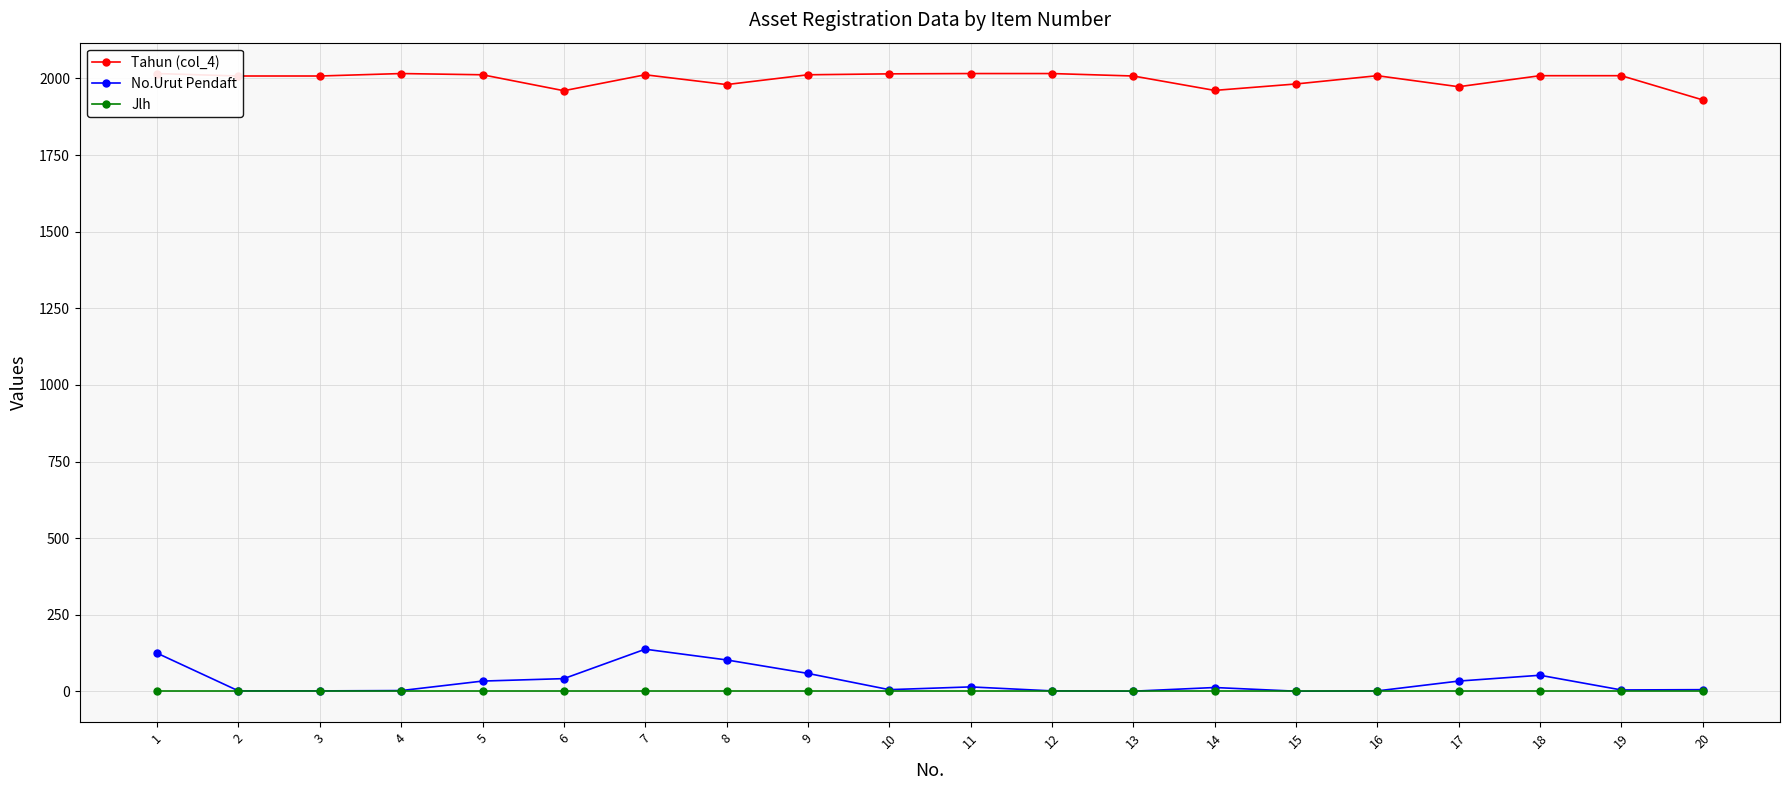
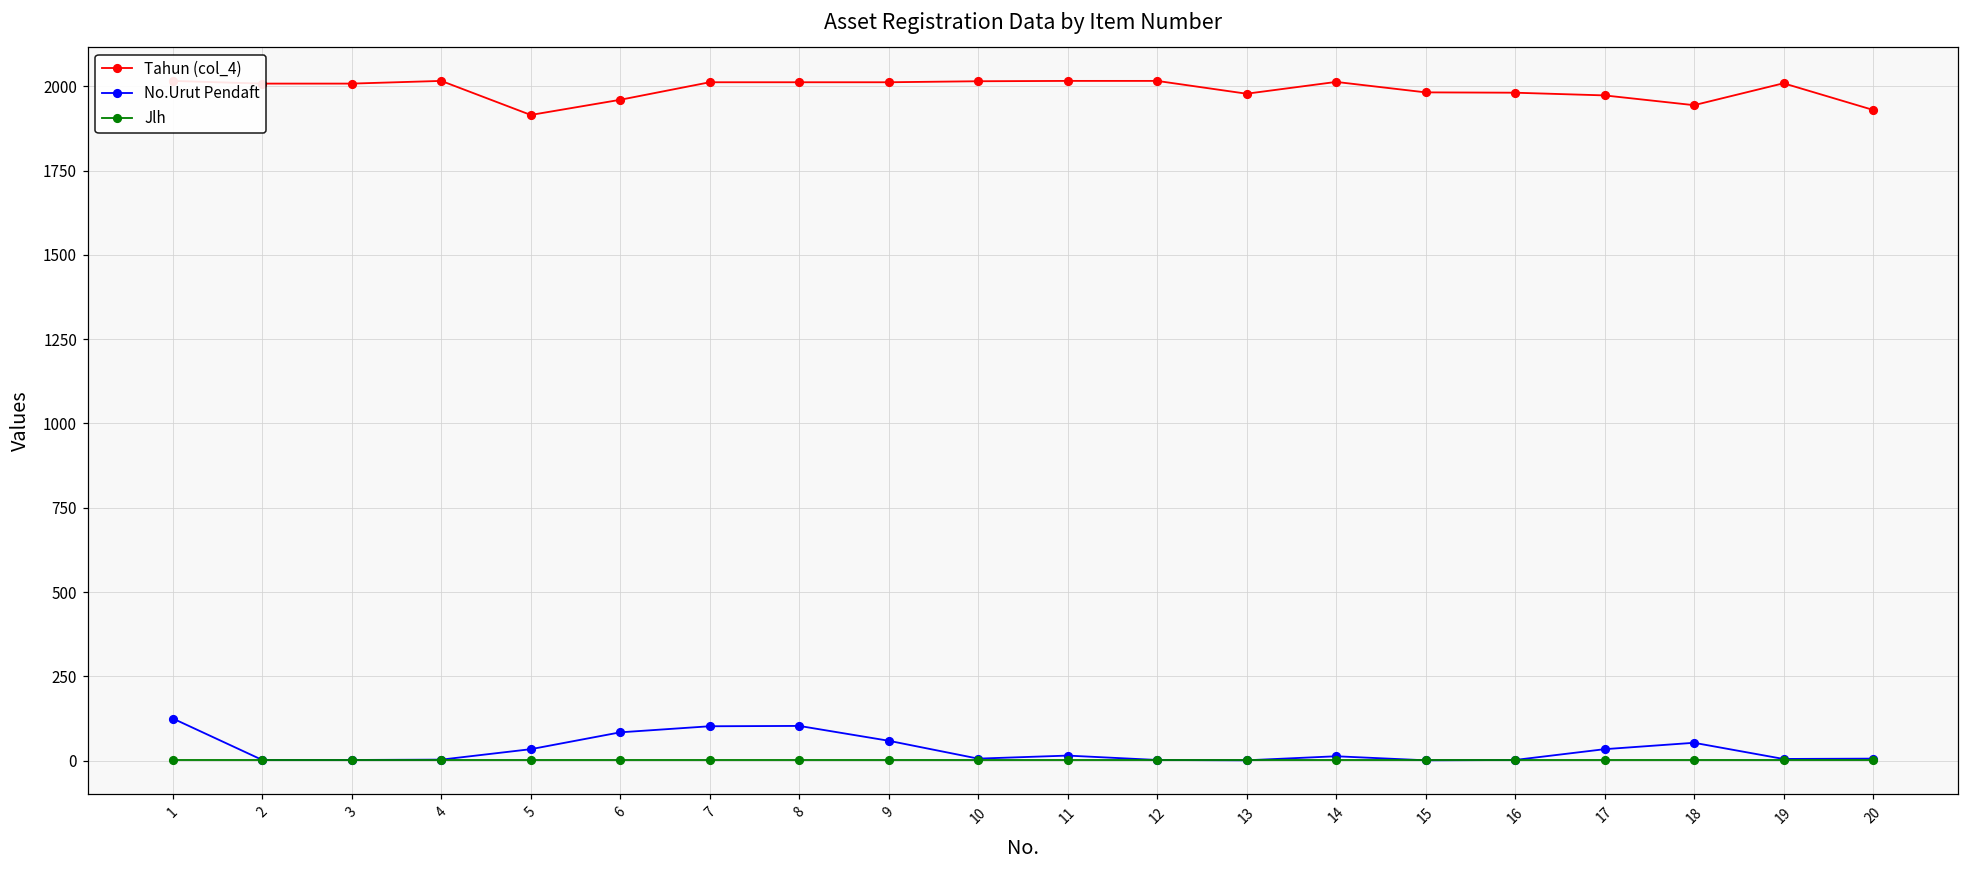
  {
    "Tahun (col_4)": {
      "3": 2010,
      "4": 2020,
-     "5": 2010,
+     "5": 1920,
      "6": 1960,
      "7": 2010,
-     "8": 1980,
+     "8": 2010,
      "9": 2010,
      "10": 2020,
      "11": 2020,
      "12": 2020,
-     "13": 2010,
-     "14": 1960,
+     "13": 1980,
+     "14": 2010,
      "15": 1980,
-     "16": 2010,
+     "16": 1980,
      "17": 1970,
-     "18": 2010,
+     "18": 1940,
      "19": 2010,
      "20": 1930
    },
    "No.Urut Pendaft": {
      "1": 130,
      "5": 30,
-     "6": 40,
-     "7": 140,
+     "6": 80,
+     "7": 100,
      "8": 100,
      "9": 60,
      "11": 20,
      "14": 10,
      "17": 30,
      "18": 50
    },
    "Jlh": {
      "1": 0,
      "5": 0,
      "6": 0,
      "7": 0,
      "8": 0,
      "9": 0,
      "11": 0,
      "14": 0,
      "17": 0,
      "18": 0
    }
  }
